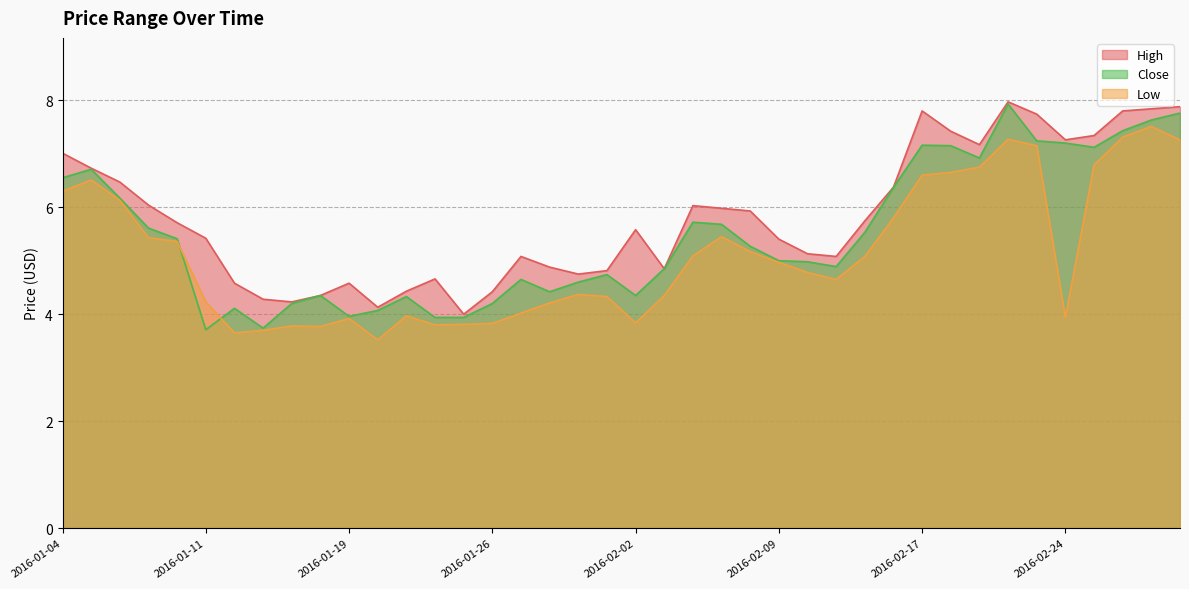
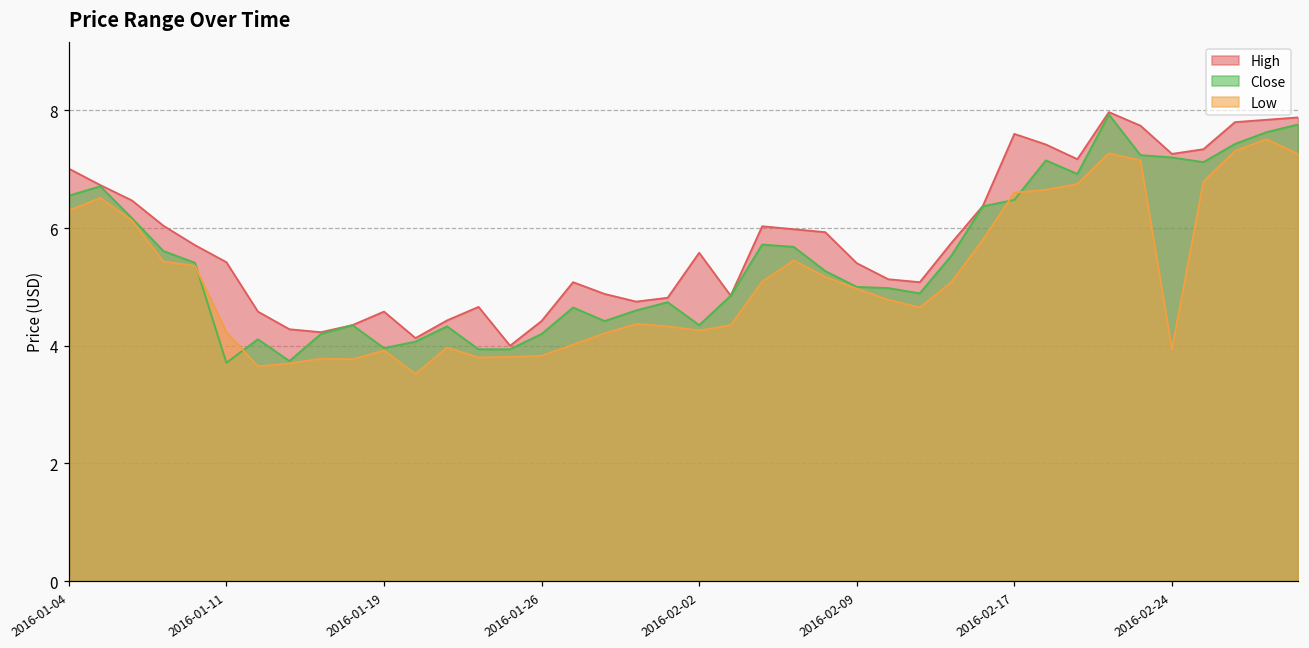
  {
    "High": {
      "2016-01-04": 7.0,
      "2016-01-11": 5.4,
      "2016-01-19": 4.6,
      "2016-01-26": 4.4,
      "2016-02-02": 5.6,
      "2016-02-09": 5.4,
-     "2016-02-17": 7.8,
+     "2016-02-17": 7.6,
      "2016-02-24": 7.3
    },
    "Close": {
      "2016-01-04": 6.6,
      "2016-01-11": 3.7,
      "2016-01-26": 4.2,
      "2016-02-02": 4.4,
-     "2016-02-17": 7.2,
+     "2016-02-17": 6.5,
      "2016-02-24": 7.2
    },
    "Low": {
      "2016-01-04": 6.3,
      "2016-01-11": 4.2,
      "2016-01-26": 3.8,
-     "2016-02-02": 3.8,
+     "2016-02-02": 4.3,
      "2016-02-17": 6.6,
      "2016-02-24": 3.9
    }
  }
